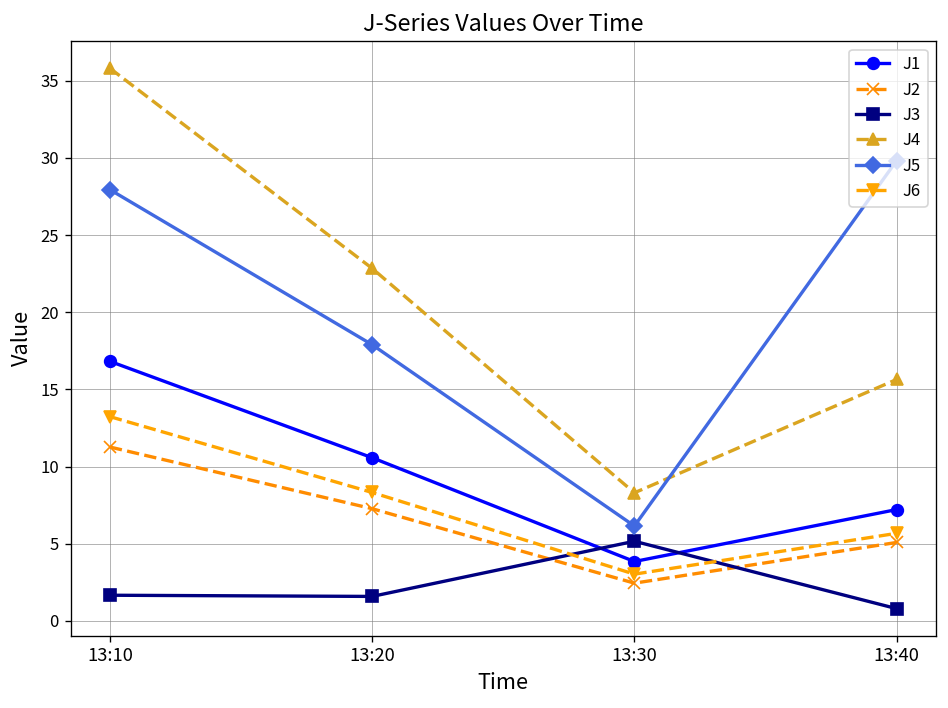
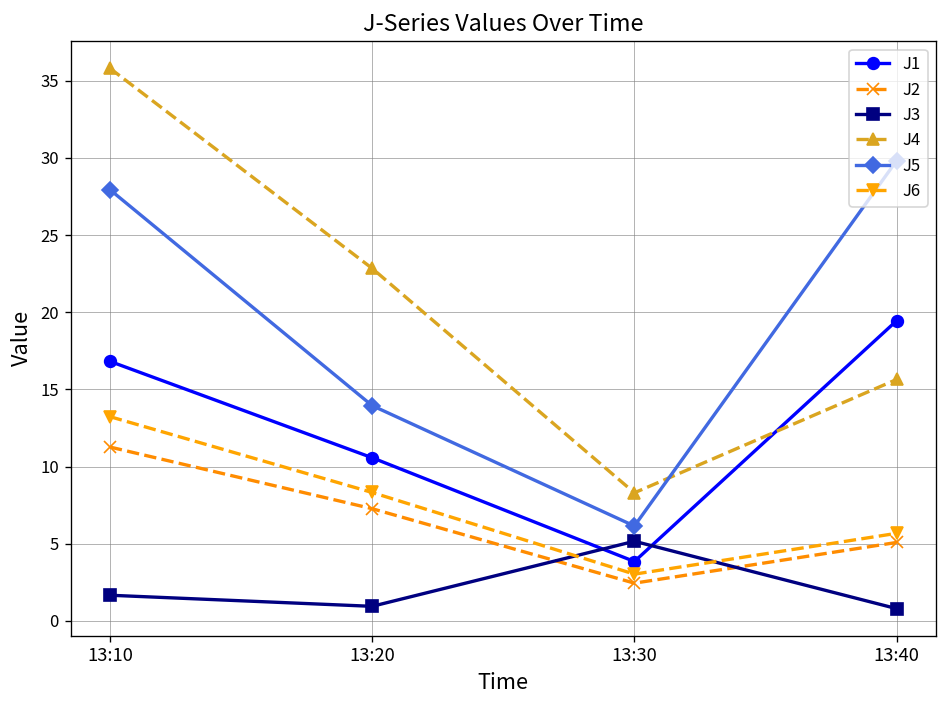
  {
    "J1": {
      "13:10": 16.8,
      "13:20": 10.6,
      "13:30": 3.8,
-     "13:40": 7.2
+     "13:40": 19.5
    },
    "J3": {
      "13:10": 1.7,
-     "13:20": 1.6,
+     "13:20": 0.9,
      "13:30": 5.2,
      "13:40": 0.8
    },
    "J5": {
      "13:10": 27.9,
-     "13:20": 17.9,
+     "13:20": 13.9,
      "13:30": 6.1
    }
  }
